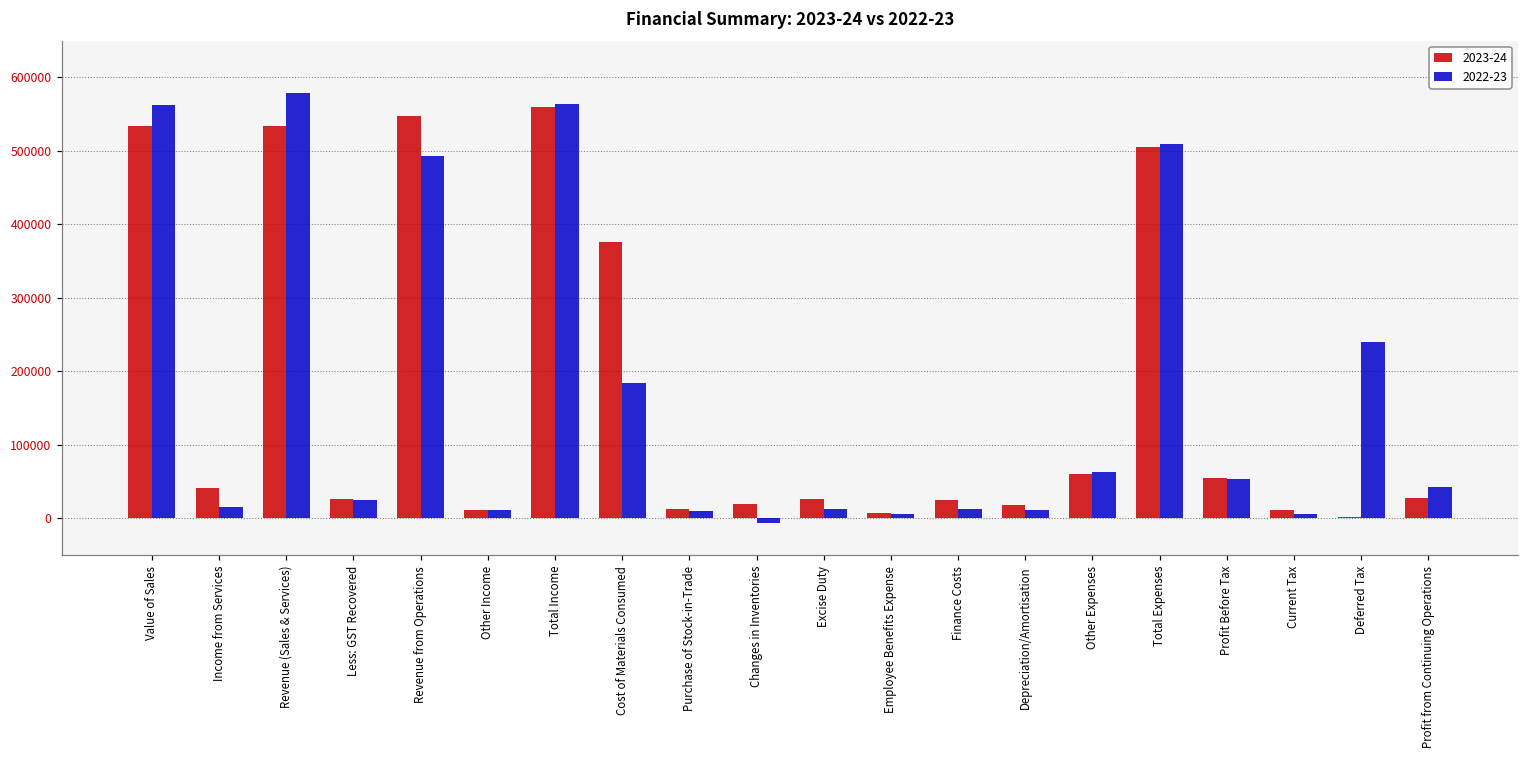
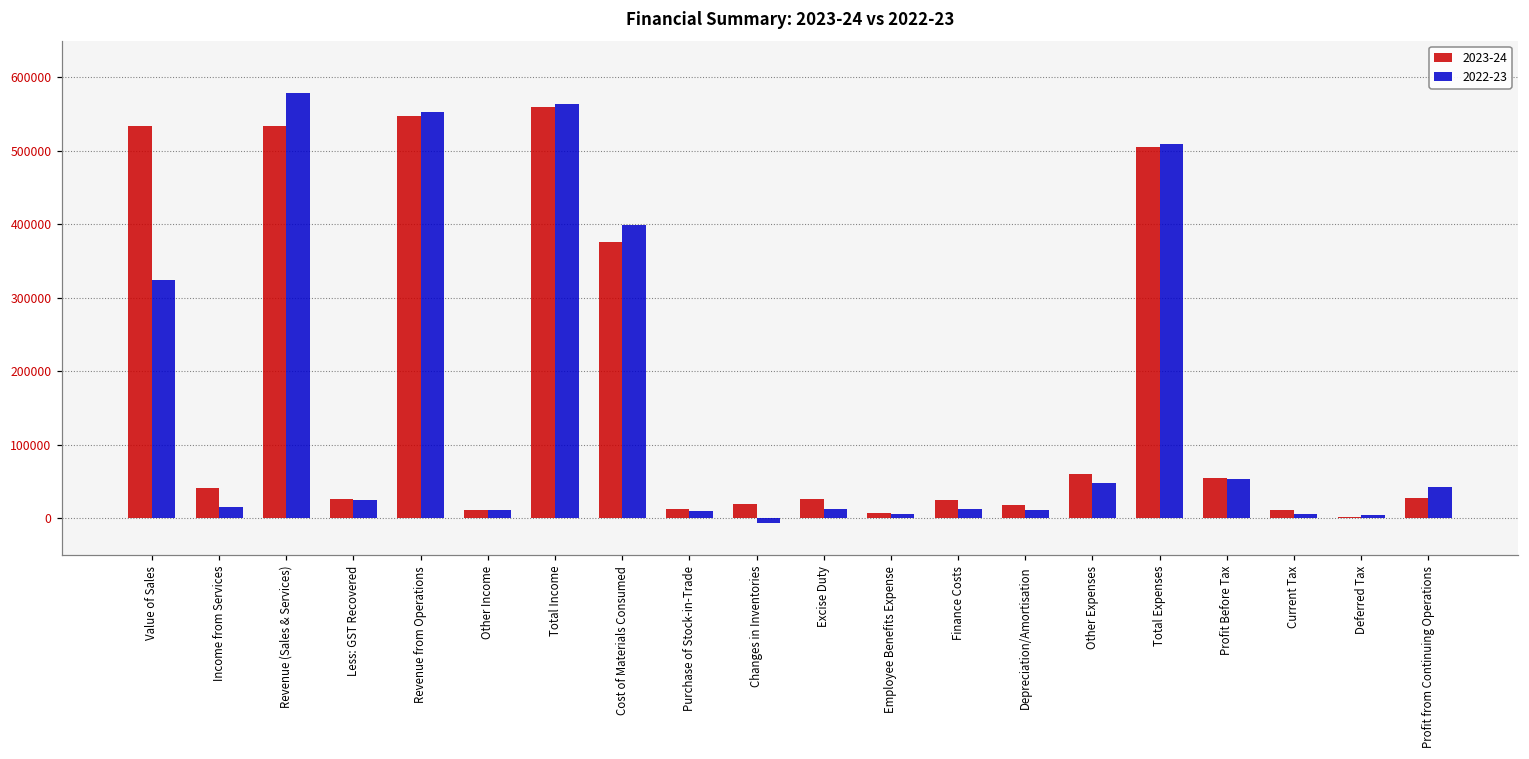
  {
    "2023-24": {
      "Value of Sales": 530000,
      "Income from Services": 40000,
      "Revenue (Sales & Services)": 530000,
      "Less: GST Recovered": 30000,
      "Revenue from Operations": 550000,
      "Other Income": 10000,
      "Total Income": 560000,
      "Cost of Materials Consumed": 380000,
      "Purchase of Stock-in-Trade": 10000,
      "Changes in Inventories": 20000,
      "Excise Duty": 30000,
      "Employee Benefits Expense": 10000,
      "Finance Costs": 30000,
      "Depreciation/Amortisation": 20000,
      "Other Expenses": 60000,
      "Total Expenses": 500000,
      "Profit Before Tax": 60000,
      "Current Tax": 10000,
      "Profit from Continuing Operations": 30000
    },
    "2022-23": {
-     "Value of Sales": 560000,
+     "Value of Sales": 320000,
      "Income from Services": 20000,
      "Revenue (Sales & Services)": 580000,
      "Less: GST Recovered": 30000,
-     "Revenue from Operations": 490000,
+     "Revenue from Operations": 550000,
      "Other Income": 10000,
      "Total Income": 560000,
-     "Cost of Materials Consumed": 180000,
+     "Cost of Materials Consumed": 400000,
      "Purchase of Stock-in-Trade": 10000,
      "Changes in Inventories": -10000,
      "Excise Duty": 10000,
      "Employee Benefits Expense": 10000,
      "Finance Costs": 10000,
      "Depreciation/Amortisation": 10000,
-     "Other Expenses": 60000,
+     "Other Expenses": 50000,
      "Total Expenses": 510000,
      "Profit Before Tax": 50000,
      "Current Tax": 10000,
-     "Deferred Tax": 240000,
+     "Deferred Tax": 0,
      "Profit from Continuing Operations": 40000
    }
  }
